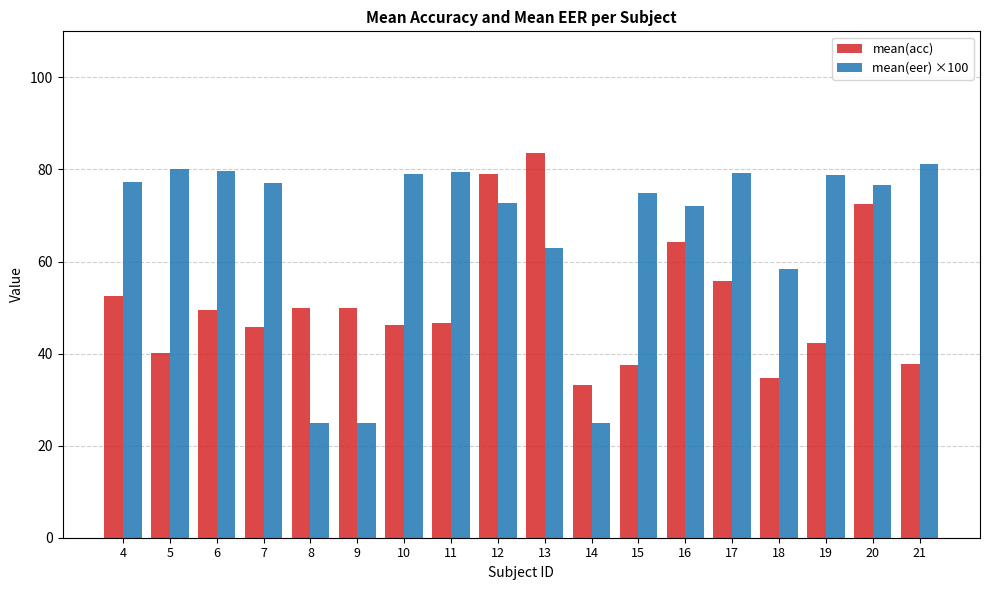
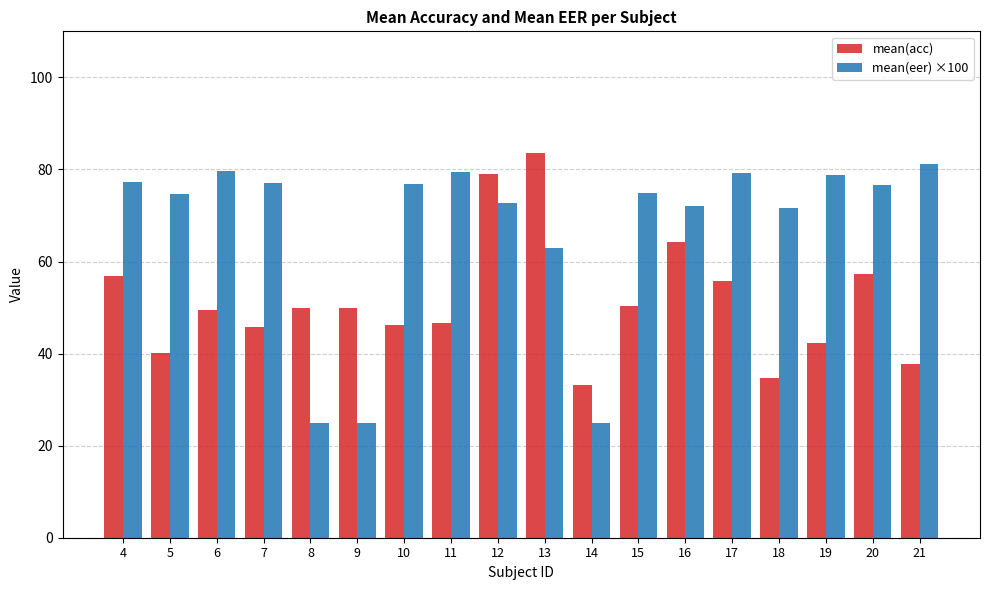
  {
    "mean(acc)": {
-     "4": 52,
+     "4": 57,
      "5": 40,
      "6": 50,
      "7": 46,
      "8": 50,
      "9": 50,
      "10": 46,
      "11": 47,
      "12": 79,
      "13": 84,
      "14": 33,
-     "15": 38,
+     "15": 50,
      "16": 64,
      "17": 56,
      "18": 35,
      "19": 42,
-     "20": 72,
+     "20": 57,
      "21": 38
    },
    "mean(eer) ×100": {
      "4": 77,
-     "5": 80,
+     "5": 75,
      "6": 80,
      "7": 77,
      "8": 25,
      "9": 25,
-     "10": 79,
+     "10": 77,
      "11": 80,
      "12": 73,
      "13": 63,
      "14": 25,
      "15": 75,
      "16": 72,
      "17": 79,
-     "18": 58,
+     "18": 72,
      "19": 79,
      "20": 77,
      "21": 81
    }
  }
